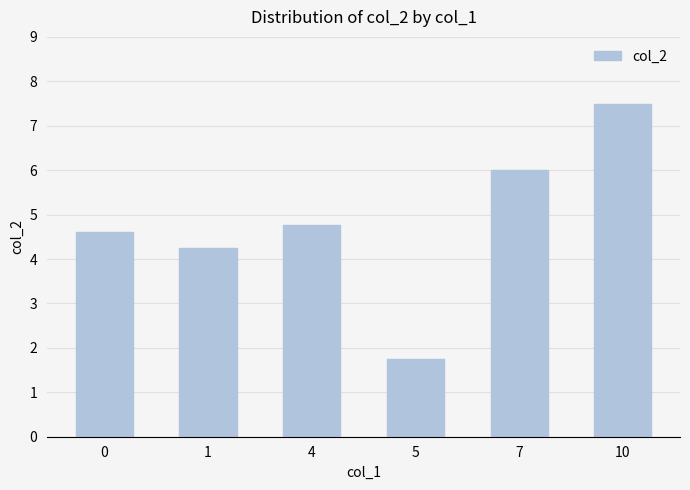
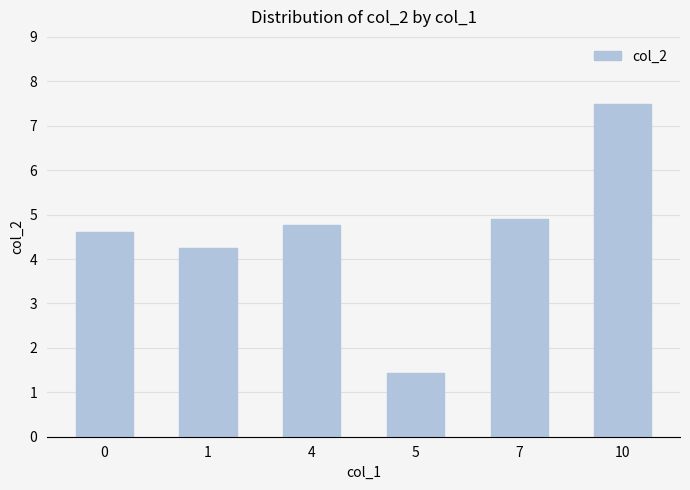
  {
    "0": 4.6,
    "1": 4.3,
    "4": 4.8,
-   "5": 1.8,
-   "7": 6.0,
+   "5": 1.4,
+   "7": 4.9,
    "10": 7.5
  }
